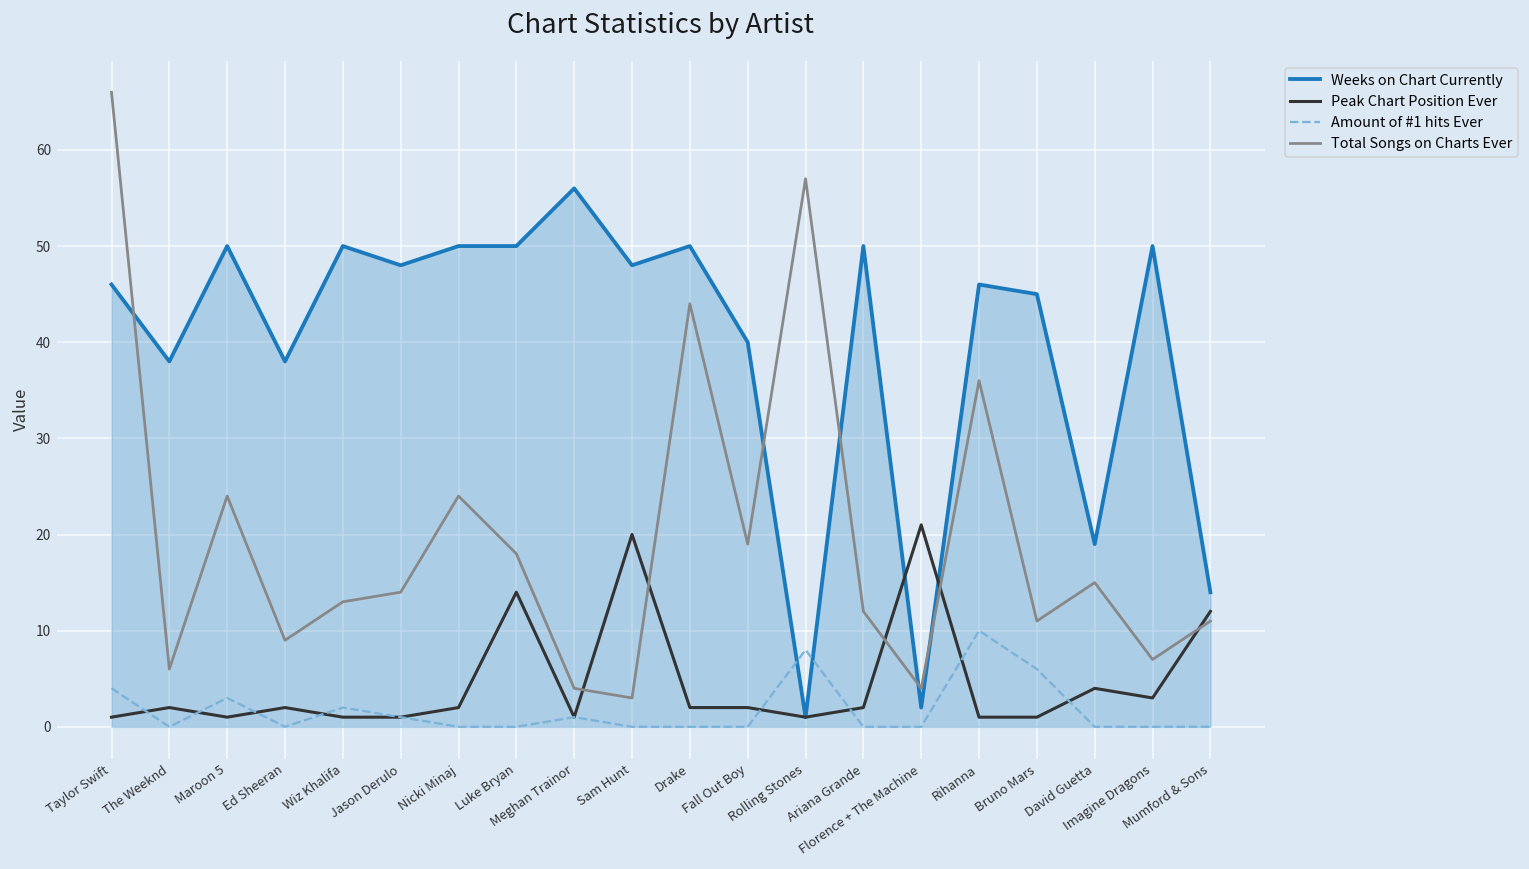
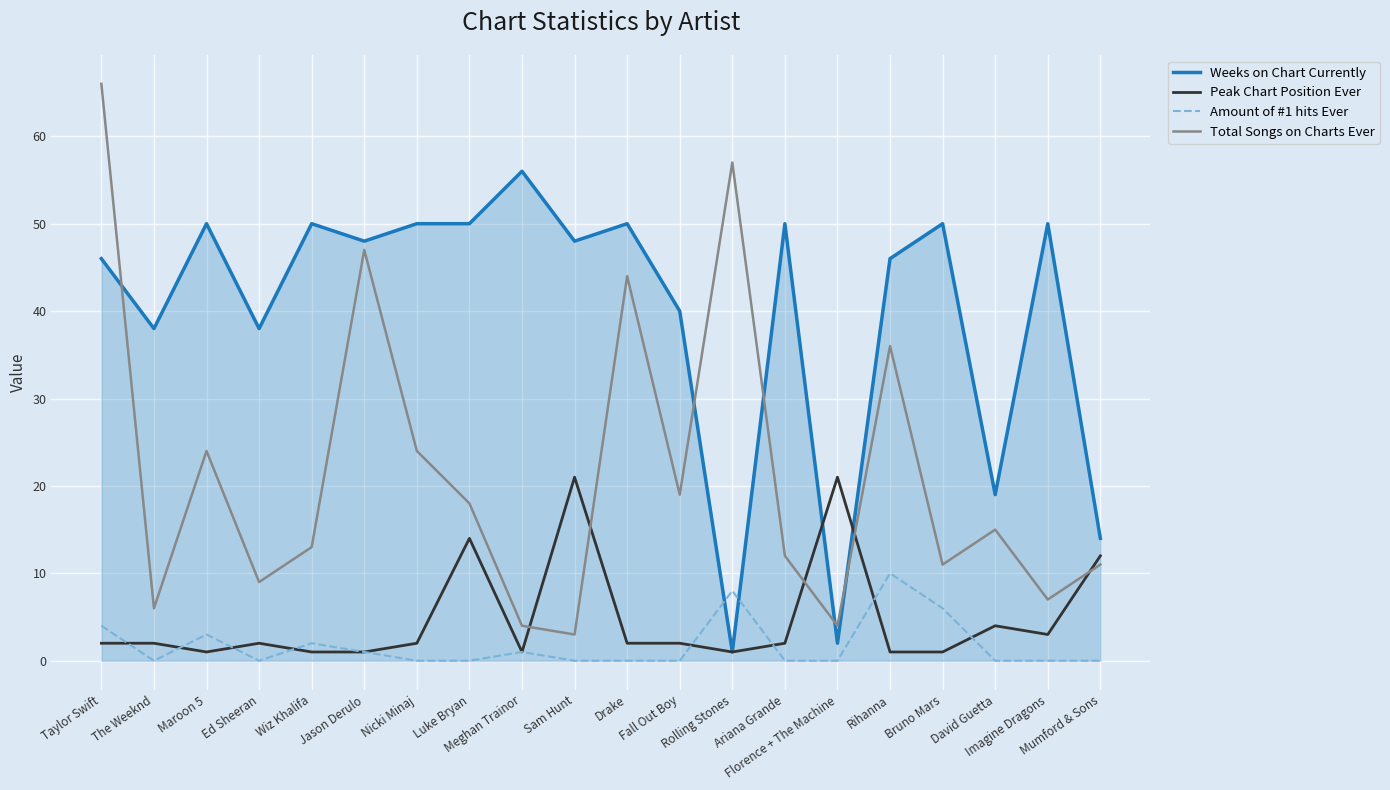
  {
    "Weeks on Chart Currently": {
      "Taylor Swift": 46,
      "The Weeknd": 38,
      "Maroon 5": 50,
      "Ed Sheeran": 38,
      "Wiz Khalifa": 50,
      "Jason Derulo": 48,
      "Nicki Minaj": 50,
      "Luke Bryan": 50,
      "Meghan Trainor": 56,
      "Sam Hunt": 48,
      "Drake": 50,
      "Fall Out Boy": 40,
      "Ariana Grande": 50,
      "Florence + The Machine": 2,
      "Rihanna": 46,
-     "Bruno Mars": 45,
+     "Bruno Mars": 50,
      "David Guetta": 19,
      "Imagine Dragons": 50,
      "Mumford & Sons": 14
    },
    "Peak Chart Position Ever": {
-     "Taylor Swift": 1,
+     "Taylor Swift": 2,
      "The Weeknd": 2,
      "Maroon 5": 1,
      "Ed Sheeran": 2,
      "Wiz Khalifa": 1,
      "Nicki Minaj": 2,
      "Luke Bryan": 14,
-     "Sam Hunt": 20,
+     "Sam Hunt": 21,
      "Drake": 2,
      "Fall Out Boy": 2,
      "Ariana Grande": 2,
      "Florence + The Machine": 21,
      "Rihanna": 1,
      "Bruno Mars": 1,
      "David Guetta": 4,
      "Imagine Dragons": 3,
      "Mumford & Sons": 12
    },
    "Amount of #1 hits Ever": {
      "Taylor Swift": 4,
      "The Weeknd": 0,
      "Maroon 5": 3,
      "Ed Sheeran": 0,
      "Wiz Khalifa": 2,
      "Nicki Minaj": 0,
      "Luke Bryan": 0,
      "Sam Hunt": 0,
      "Drake": 0,
      "Fall Out Boy": 0,
      "Rolling Stones": 8,
      "Ariana Grande": 0,
      "Florence + The Machine": 0,
      "Rihanna": 10,
      "Bruno Mars": 6,
      "David Guetta": 0,
      "Imagine Dragons": 0,
      "Mumford & Sons": 0
    },
    "Total Songs on Charts Ever": {
      "Taylor Swift": 66,
      "The Weeknd": 6,
      "Maroon 5": 24,
      "Ed Sheeran": 9,
      "Wiz Khalifa": 13,
-     "Jason Derulo": 14,
+     "Jason Derulo": 47,
      "Nicki Minaj": 24,
      "Luke Bryan": 18,
      "Meghan Trainor": 4,
      "Sam Hunt": 3,
      "Drake": 44,
      "Fall Out Boy": 19,
      "Rolling Stones": 57,
      "Ariana Grande": 12,
      "Florence + The Machine": 4,
      "Rihanna": 36,
      "Bruno Mars": 11,
      "David Guetta": 15,
      "Imagine Dragons": 7,
      "Mumford & Sons": 11
    }
  }
